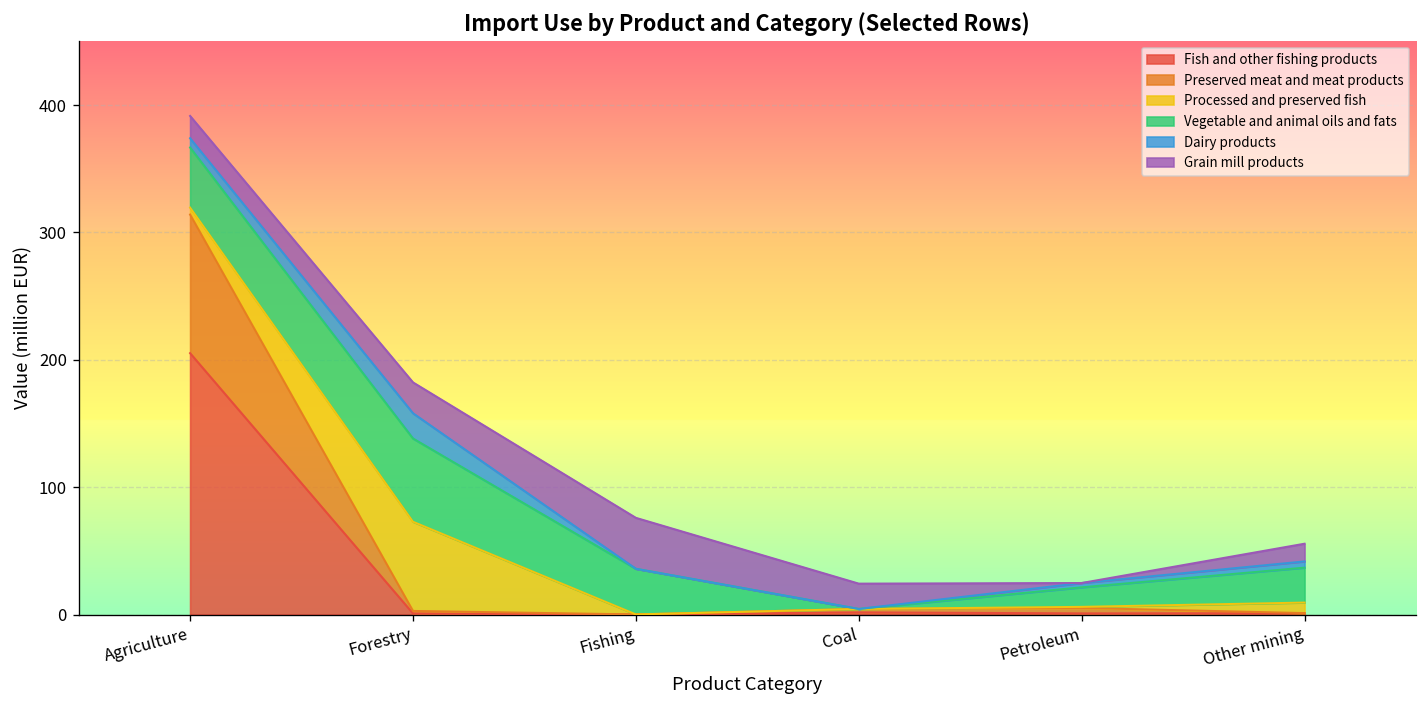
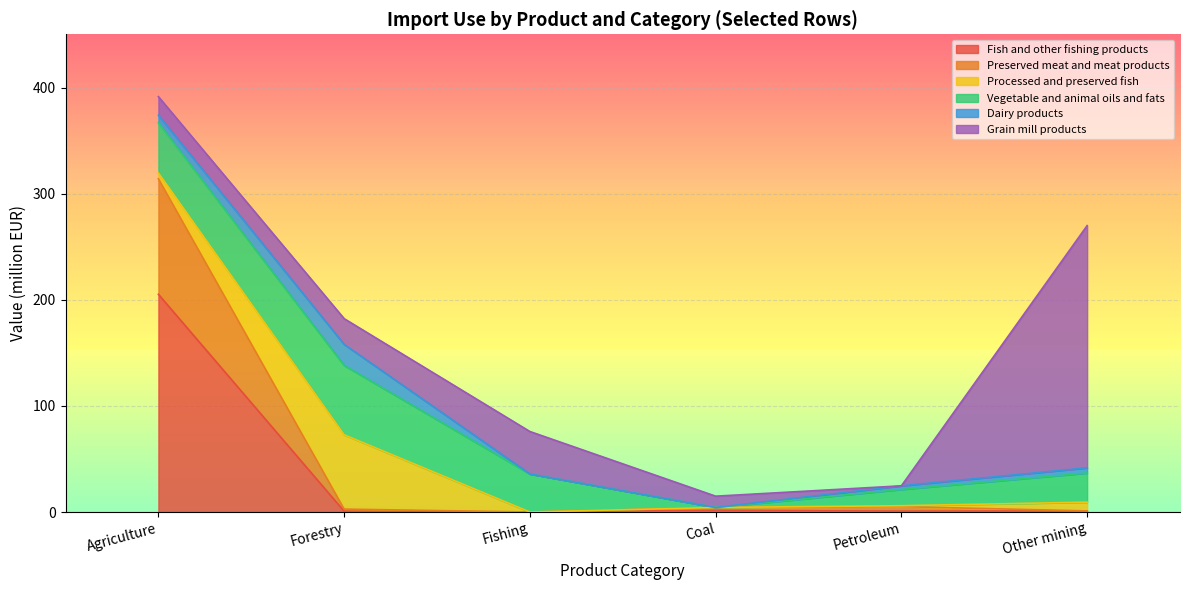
  {
    "Processed and preserved fish": {
      "Agriculture": 5,
      "Forestry": 70,
      "Other mining": 8
    },
    "Vegetable and animal oils and fats": {
      "Agriculture": 47,
      "Forestry": 65,
      "Petroleum": 15,
      "Other mining": 27
    },
    "Dairy products": {
      "Agriculture": 7,
      "Forestry": 20,
      "Other mining": 5
    },
    "Grain mill products": {
      "Agriculture": 18,
      "Forestry": 24,
      "Fishing": 40,
-     "Coal": 20,
-     "Other mining": 14
+     "Coal": 11,
+     "Other mining": 228
    }
  }
